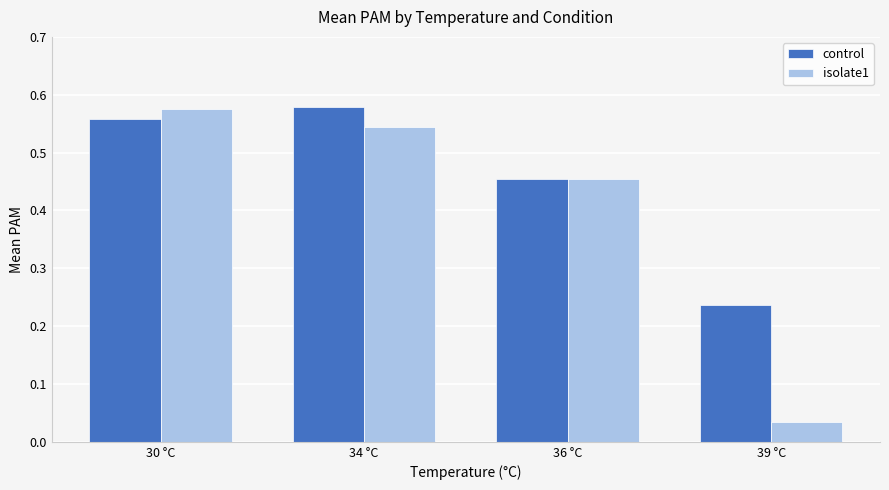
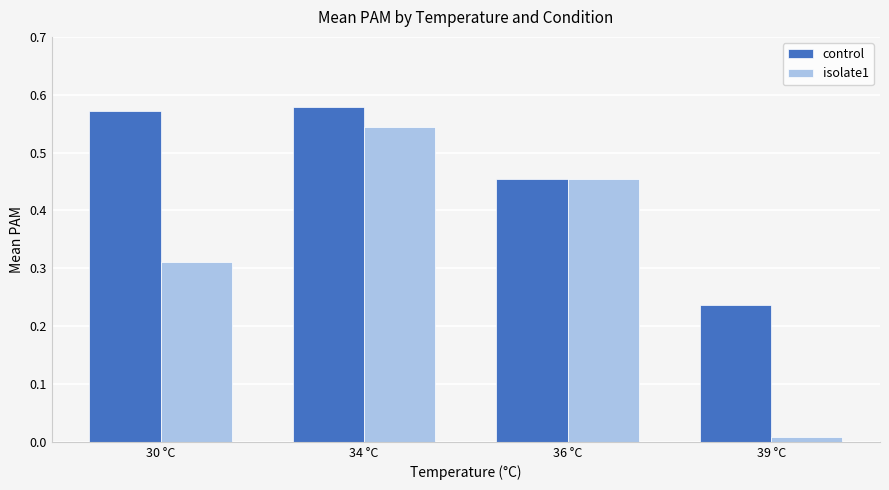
  {
    "control": {
-     "30 °C": 0.56,
+     "30 °C": 0.57,
      "34 °C": 0.58,
      "36 °C": 0.45,
      "39 °C": 0.24
    },
    "isolate1": {
-     "30 °C": 0.58,
+     "30 °C": 0.31,
      "34 °C": 0.54,
      "36 °C": 0.45,
-     "39 °C": 0.03
+     "39 °C": 0.01
    }
  }
